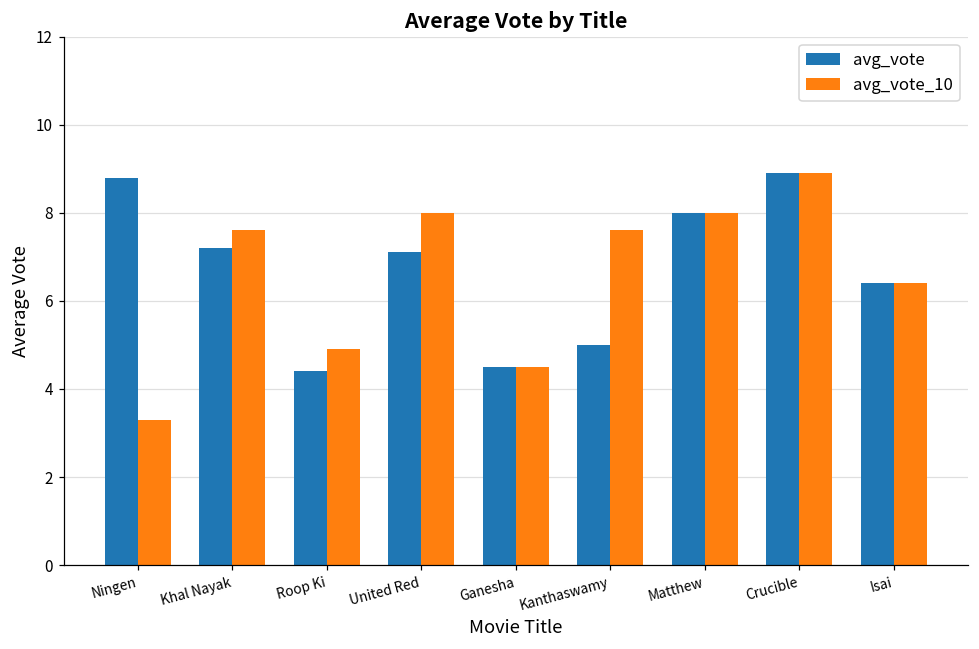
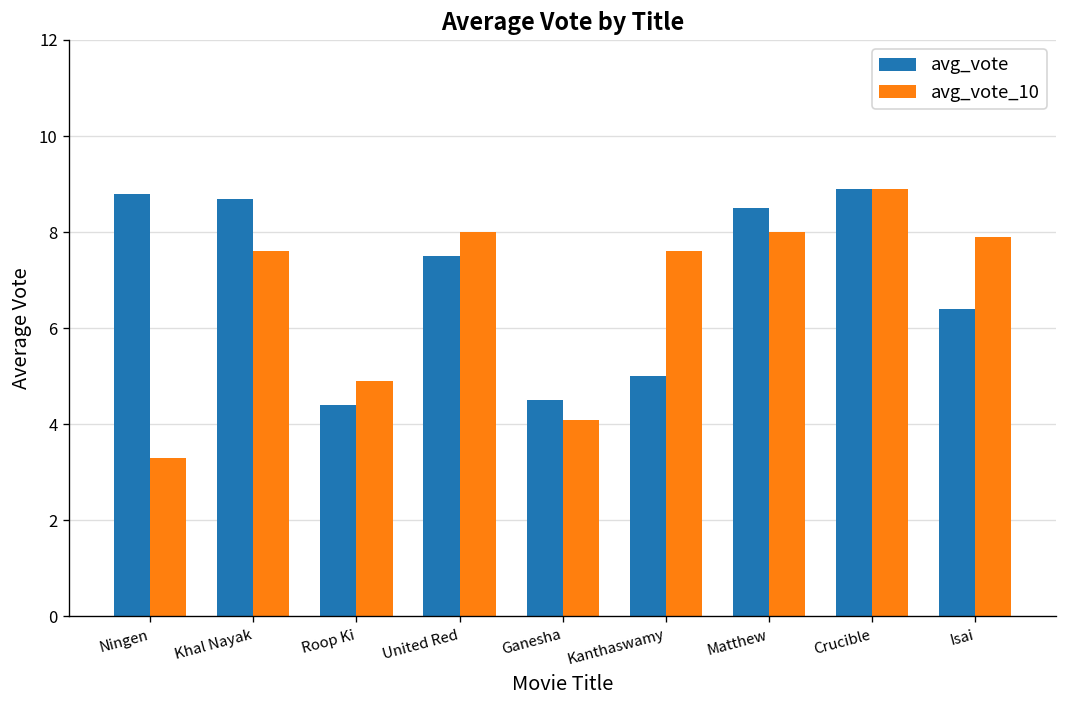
  {
    "avg_vote": {
      "Ningen": 8.8,
-     "Khal Nayak": 7.2,
+     "Khal Nayak": 8.7,
      "Roop Ki": 4.4,
-     "United Red": 7.1,
+     "United Red": 7.5,
      "Ganesha": 4.5,
      "Kanthaswamy": 5.0,
-     "Matthew": 8.0,
+     "Matthew": 8.5,
      "Crucible": 8.9,
      "Isai": 6.4
    },
    "avg_vote_10": {
      "Ningen": 3.3,
      "Khal Nayak": 7.6,
      "Roop Ki": 4.9,
      "United Red": 8.0,
-     "Ganesha": 4.5,
+     "Ganesha": 4.1,
      "Kanthaswamy": 7.6,
      "Matthew": 8.0,
      "Crucible": 8.9,
-     "Isai": 6.4
+     "Isai": 7.9
    }
  }
